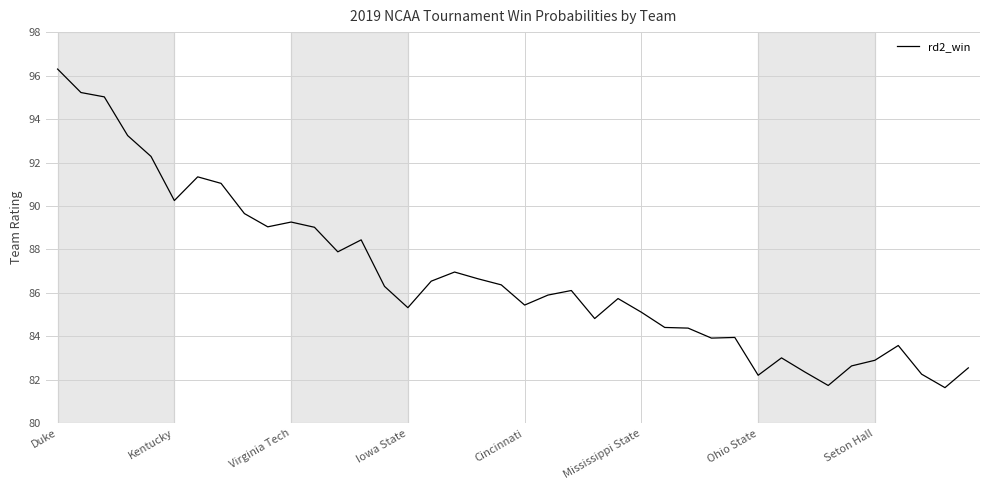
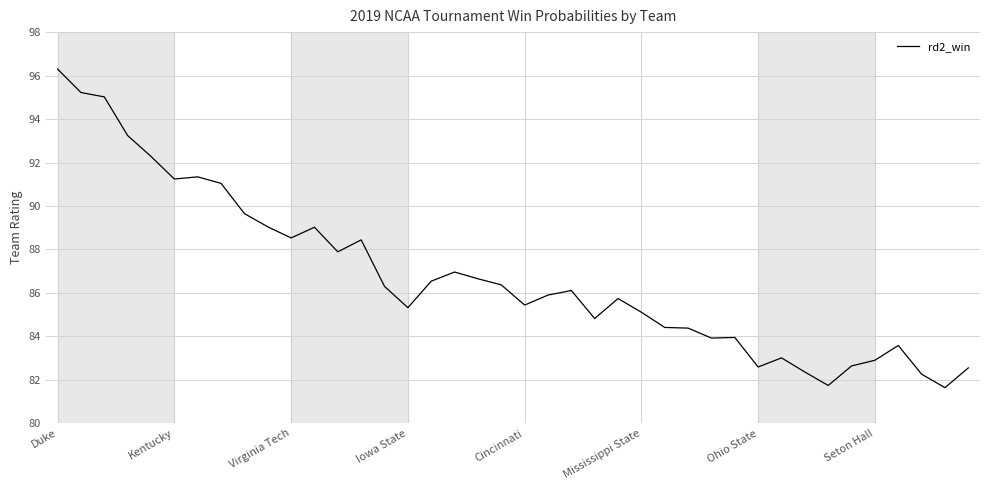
  {
    "Duke": 96.3,
-   "Kentucky": 90.3,
-   "Virginia Tech": 89.3,
+   "Kentucky": 91.2,
+   "Virginia Tech": 88.5,
    "Iowa State": 85.3,
    "Cincinnati": 85.4,
    "Mississippi State": 85.1,
-   "Ohio State": 82.2,
+   "Ohio State": 82.6,
    "Seton Hall": 82.9
  }
